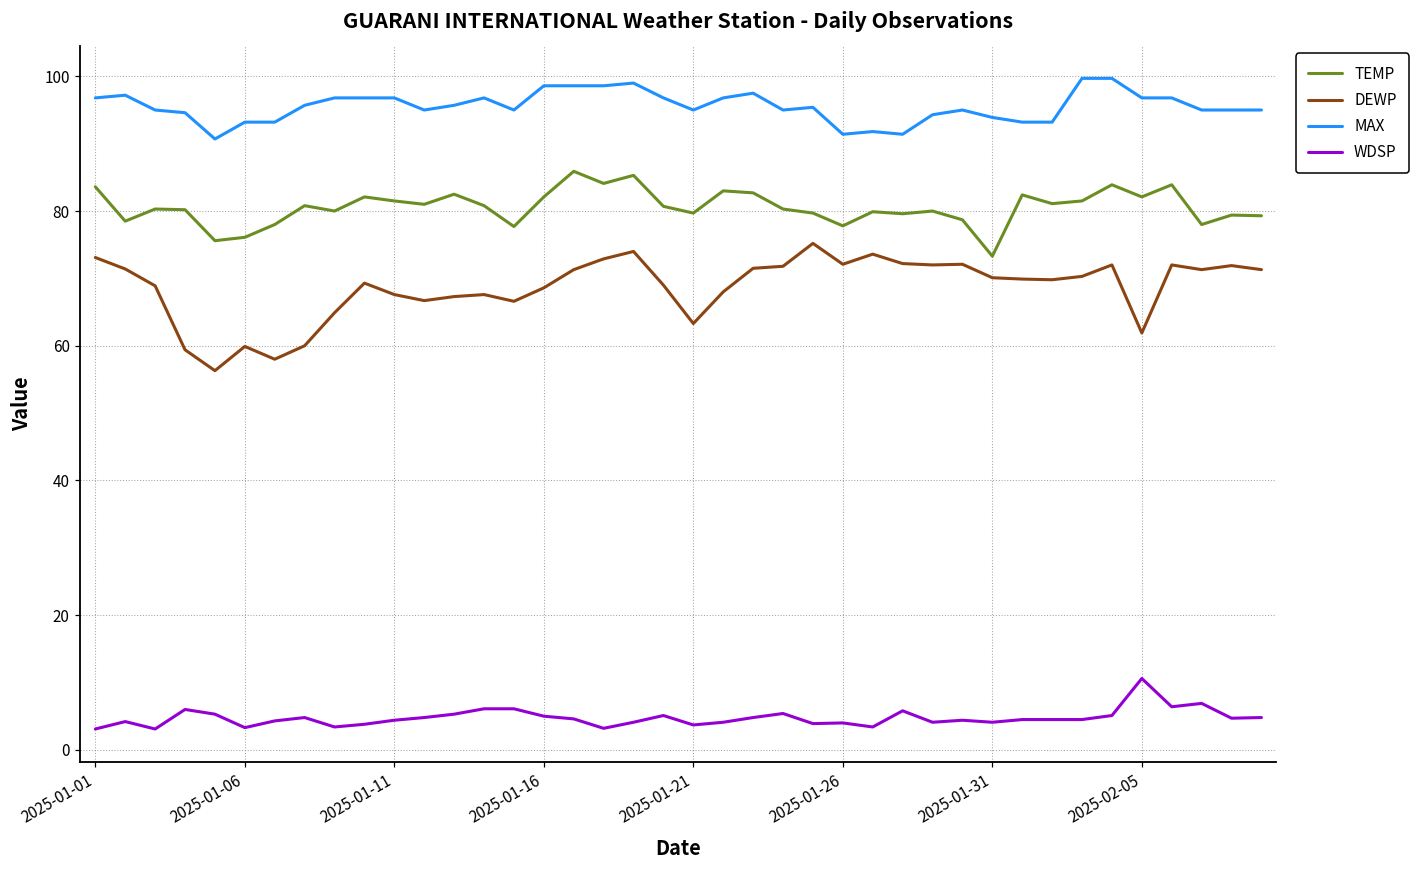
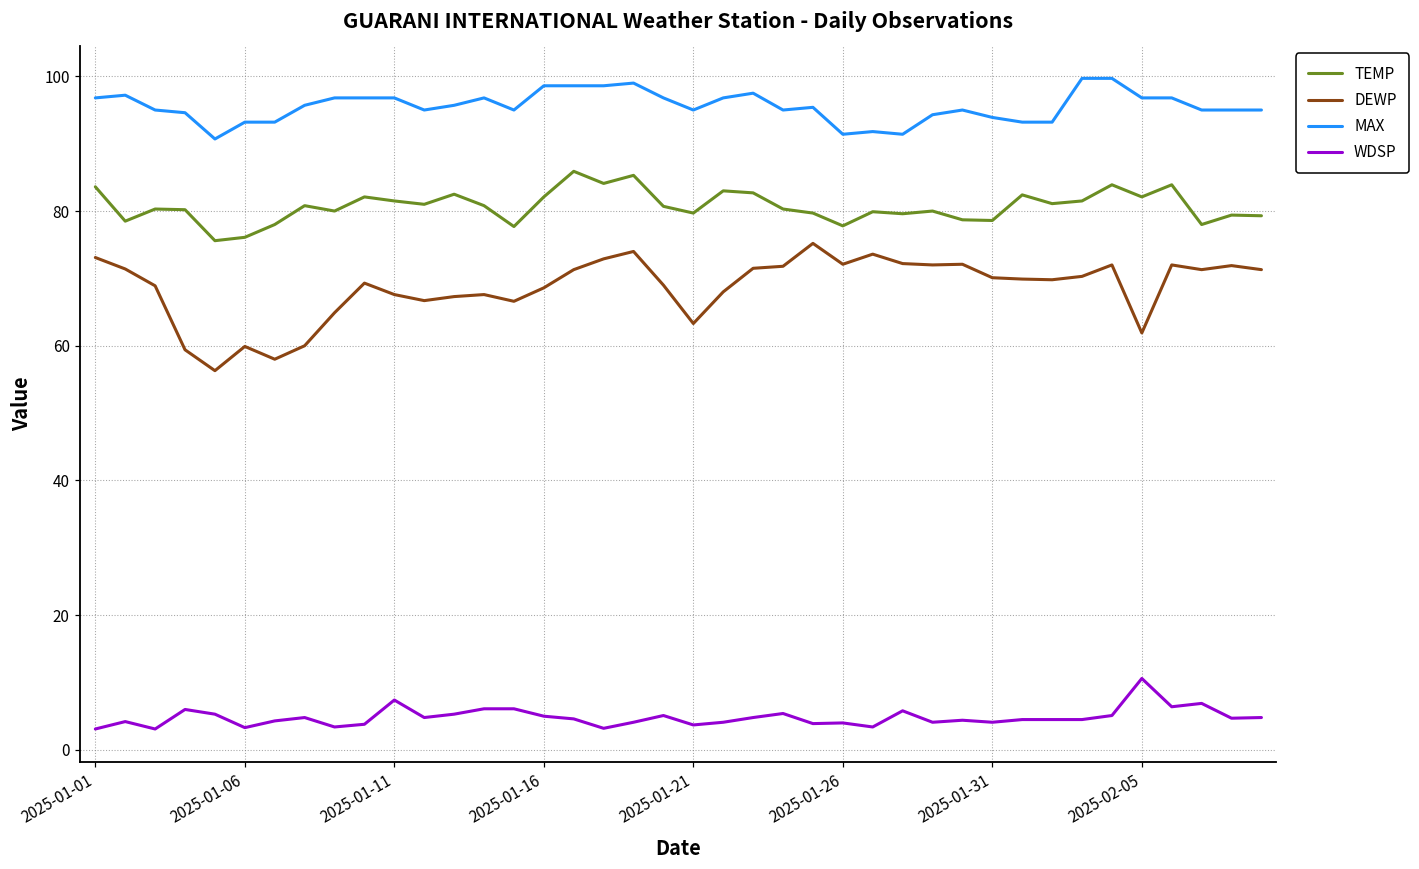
  {
    "TEMP": {
      "2025-01-01": 84,
      "2025-01-06": 76,
      "2025-01-11": 82,
      "2025-01-16": 82,
      "2025-01-21": 80,
      "2025-01-26": 78,
-     "2025-01-31": 73,
+     "2025-01-31": 79,
      "2025-02-05": 82
    },
    "DEWP": {
      "2025-01-01": 73,
      "2025-01-06": 60,
      "2025-01-11": 68,
      "2025-01-16": 69,
      "2025-01-21": 63,
      "2025-01-26": 72,
      "2025-01-31": 70,
      "2025-02-05": 62
    },
    "MAX": {
      "2025-01-01": 97,
      "2025-01-06": 93,
      "2025-01-11": 97,
      "2025-01-16": 99,
      "2025-01-21": 95,
      "2025-01-26": 91,
      "2025-01-31": 94,
      "2025-02-05": 97
    },
    "WDSP": {
      "2025-01-01": 3,
      "2025-01-06": 3,
-     "2025-01-11": 4,
+     "2025-01-11": 7,
      "2025-01-16": 5,
      "2025-01-21": 4,
      "2025-01-26": 4,
      "2025-01-31": 4,
      "2025-02-05": 11
    }
  }
